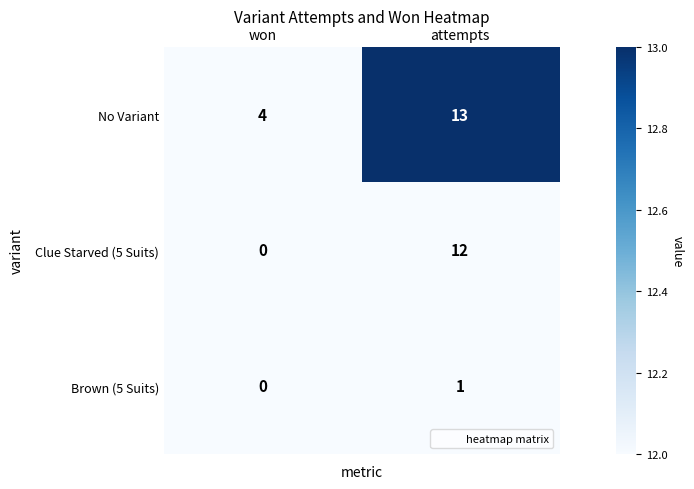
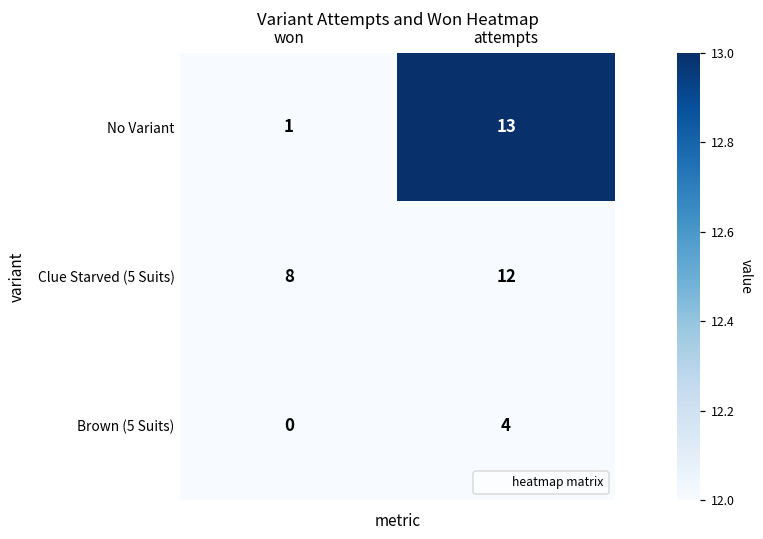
  {
    "No Variant": {
-     "won": 4,
+     "won": 1,
      "attempts": 13
    },
    "Clue Starved (5 Suits)": {
-     "won": 0,
+     "won": 8,
      "attempts": 12
    },
    "Brown (5 Suits)": {
      "won": 0,
-     "attempts": 1
+     "attempts": 4
    }
  }
